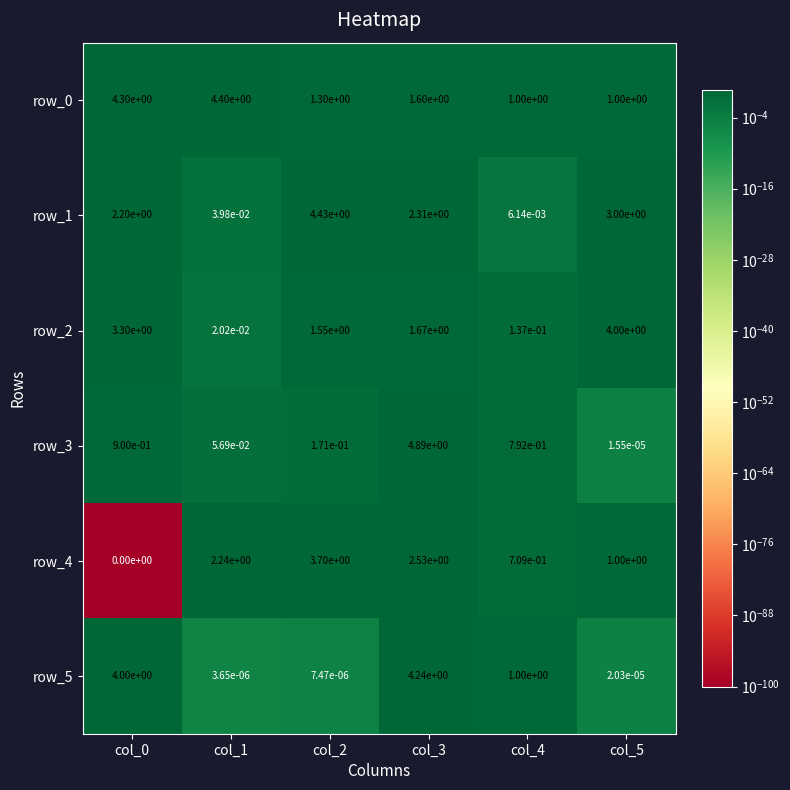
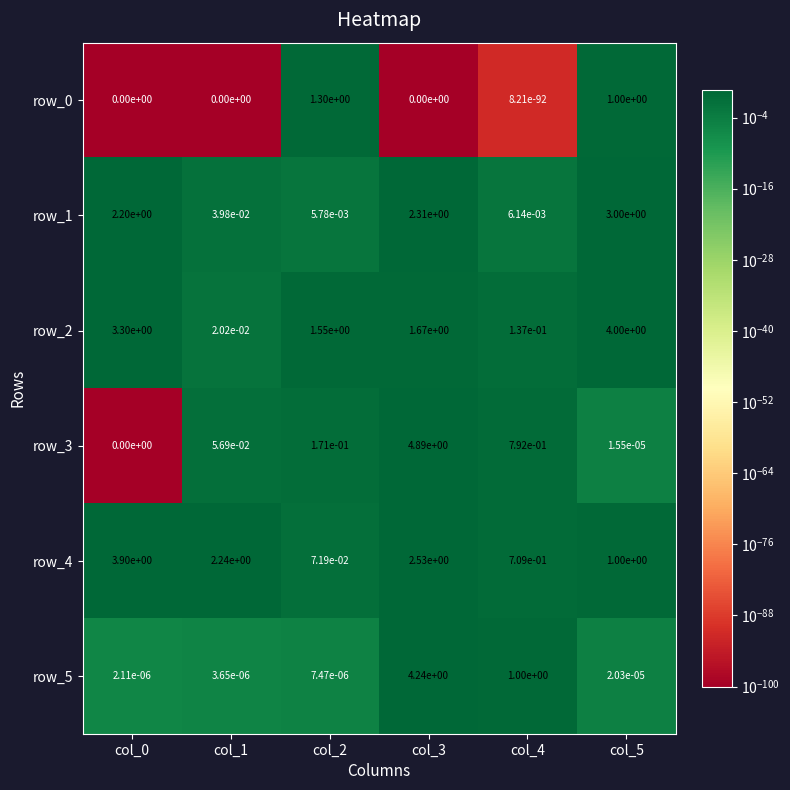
  {
    "row_0": {
-     "col_0": "4.30e+00",
-     "col_1": "4.40e+00",
+     "col_0": "0.00e+00",
+     "col_1": "0.00e+00",
      "col_2": "1.30e+00",
-     "col_3": "1.60e+00",
-     "col_4": "1.00e+00",
+     "col_3": "0.00e+00",
+     "col_4": "8.21e-92",
      "col_5": "1.00e+00"
    },
    "row_1": {
      "col_0": "2.20e+00",
      "col_1": "3.98e-02",
-     "col_2": "4.43e+00",
+     "col_2": "5.78e-03",
      "col_3": "2.31e+00",
      "col_4": "6.14e-03",
      "col_5": "3.00e+00"
    },
    "row_2": {
      "col_0": "3.30e+00",
      "col_1": "2.02e-02",
      "col_2": "1.55e+00",
      "col_3": "1.67e+00",
      "col_4": "1.37e-01",
      "col_5": "4.00e+00"
    },
    "row_3": {
-     "col_0": "9.00e-01",
+     "col_0": "0.00e+00",
      "col_1": "5.69e-02",
      "col_2": "1.71e-01",
      "col_3": "4.89e+00",
      "col_4": "7.92e-01",
      "col_5": "1.55e-05"
    },
    "row_4": {
-     "col_0": "0.00e+00",
+     "col_0": "3.90e+00",
      "col_1": "2.24e+00",
-     "col_2": "3.70e+00",
+     "col_2": "7.19e-02",
      "col_3": "2.53e+00",
      "col_4": "7.09e-01",
      "col_5": "1.00e+00"
    },
    "row_5": {
-     "col_0": "4.00e+00",
+     "col_0": "2.11e-06",
      "col_1": "3.65e-06",
      "col_2": "7.47e-06",
      "col_3": "4.24e+00",
      "col_4": "1.00e+00",
      "col_5": "2.03e-05"
    }
  }
